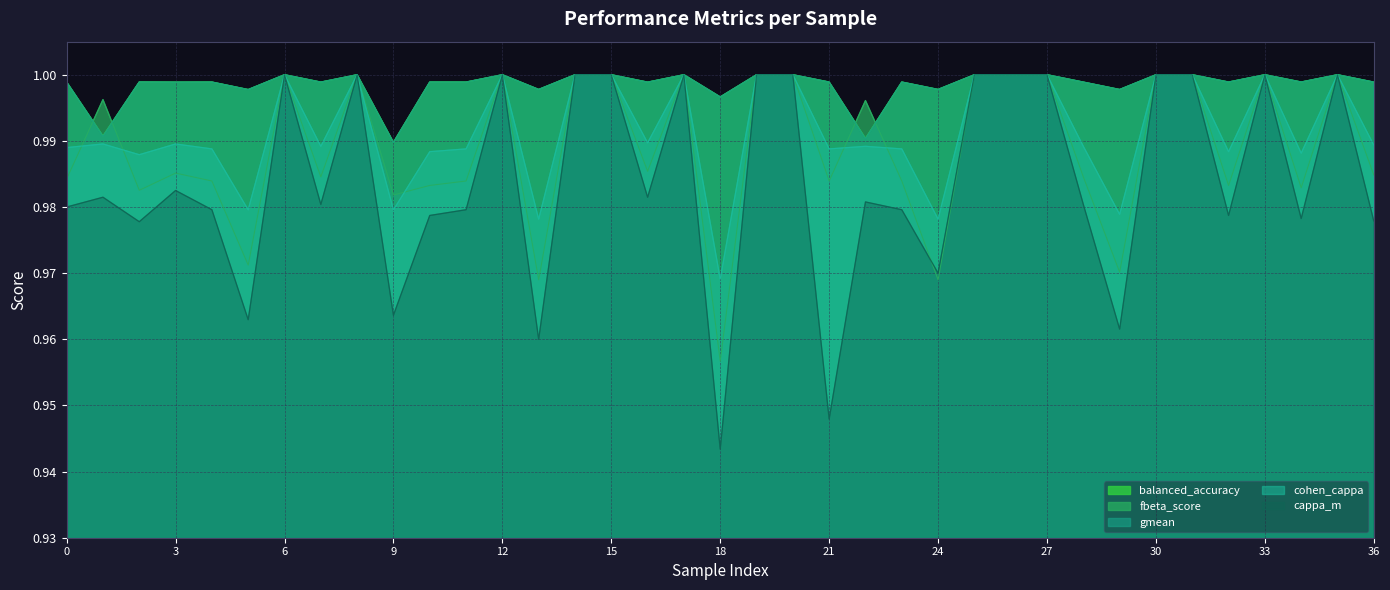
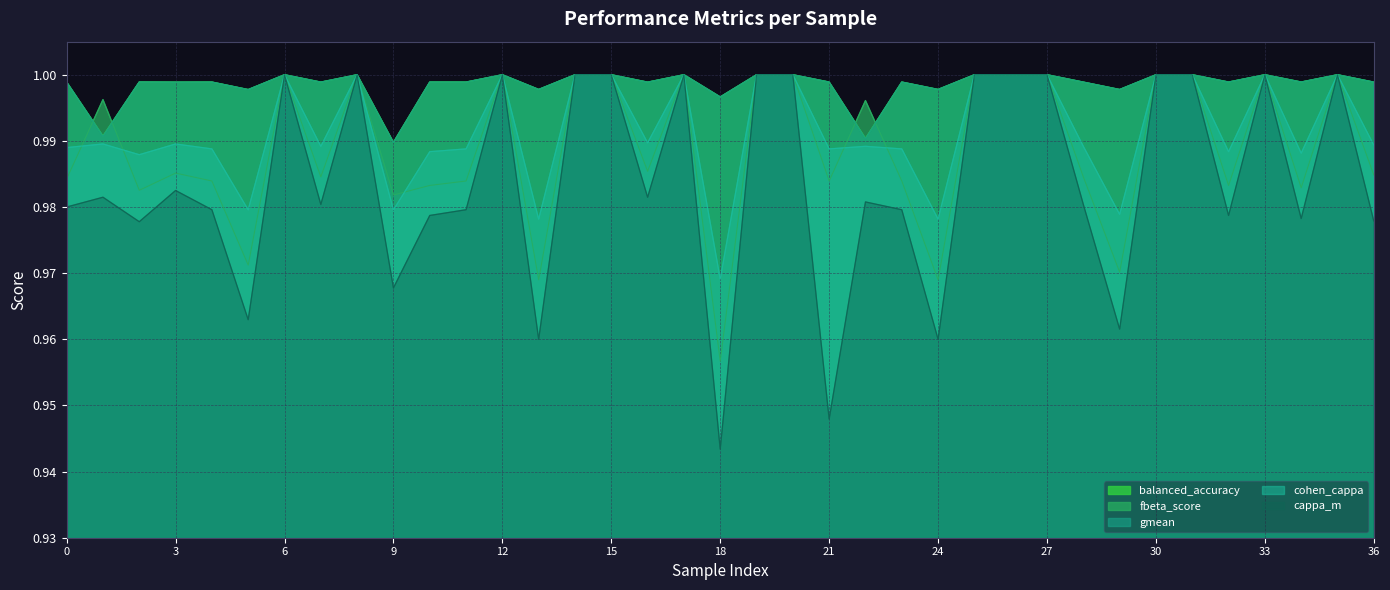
  {
    "cappa_m": {
      "0": 0.980,
      "3": 0.983,
-     "9": 0.964,
+     "9": 0.968,
      "18": 0.943,
      "21": 0.948,
-     "24": 0.97,
+     "24": 0.96,
      "36": 0.978
    }
  }
